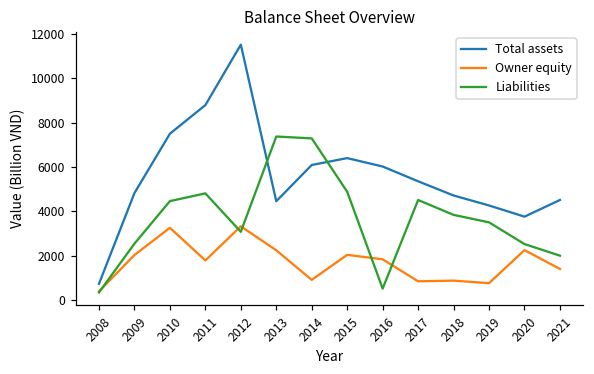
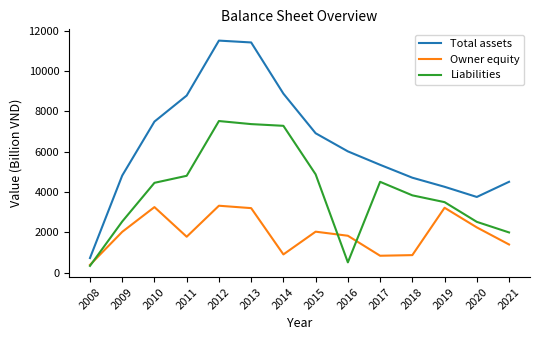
  {
    "Total assets": {
      "2008": 700,
      "2009": 4800,
      "2010": 7500,
      "2011": 8800,
      "2012": 11500,
-     "2013": 4500,
-     "2014": 6100,
-     "2015": 6400,
+     "2013": 11400,
+     "2014": 8900,
+     "2015": 6900,
      "2016": 6000,
      "2017": 5400,
      "2018": 4700,
      "2019": 4300,
      "2020": 3800,
      "2021": 4500
    },
    "Owner equity": {
      "2009": 2000,
      "2010": 3300,
      "2011": 1800,
      "2012": 3300,
-     "2013": 2200,
+     "2013": 3200,
      "2014": 900,
      "2015": 2000,
      "2016": 1800,
      "2017": 800,
      "2018": 900,
-     "2019": 800,
+     "2019": 3200,
      "2020": 2300,
      "2021": 1400
    },
    "Liabilities": {
      "2009": 2500,
      "2010": 4500,
      "2011": 4800,
-     "2012": 3100,
+     "2012": 7500,
      "2013": 7400,
      "2014": 7300,
      "2015": 4900,
      "2016": 500,
      "2017": 4500,
      "2018": 3800,
      "2019": 3500,
      "2020": 2500,
      "2021": 2000
    }
  }
